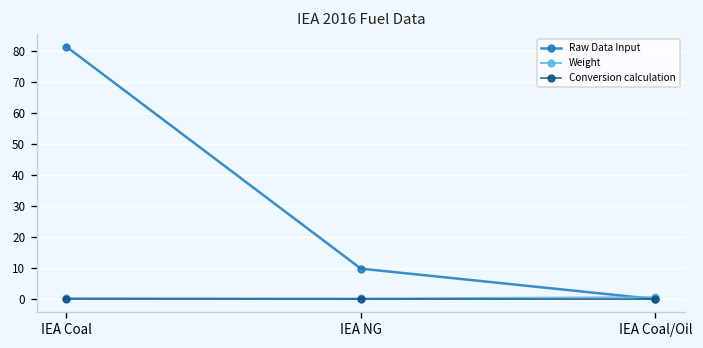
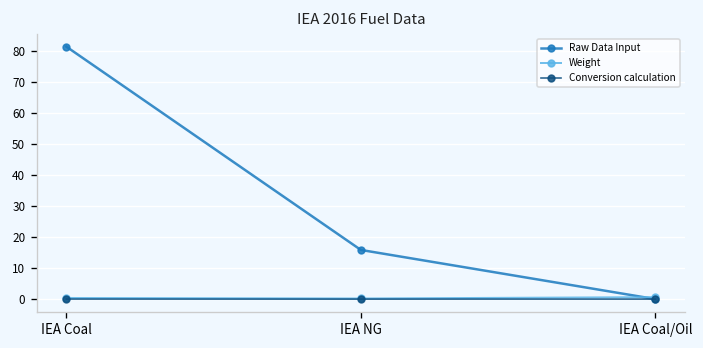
  {
    "Raw Data Input": {
      "IEA Coal": 81,
-     "IEA NG": 10
+     "IEA NG": 16
    }
  }
